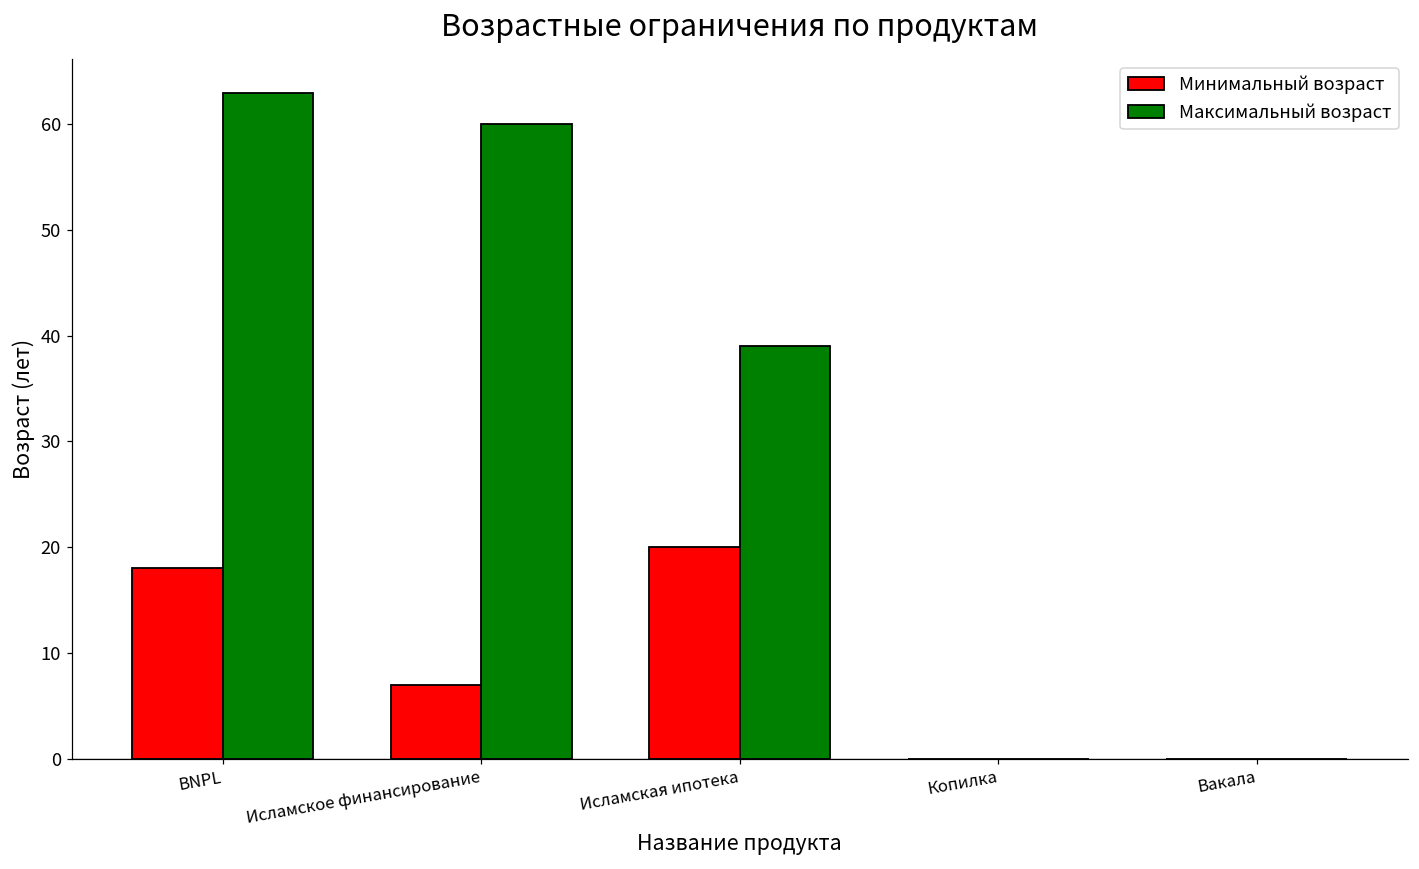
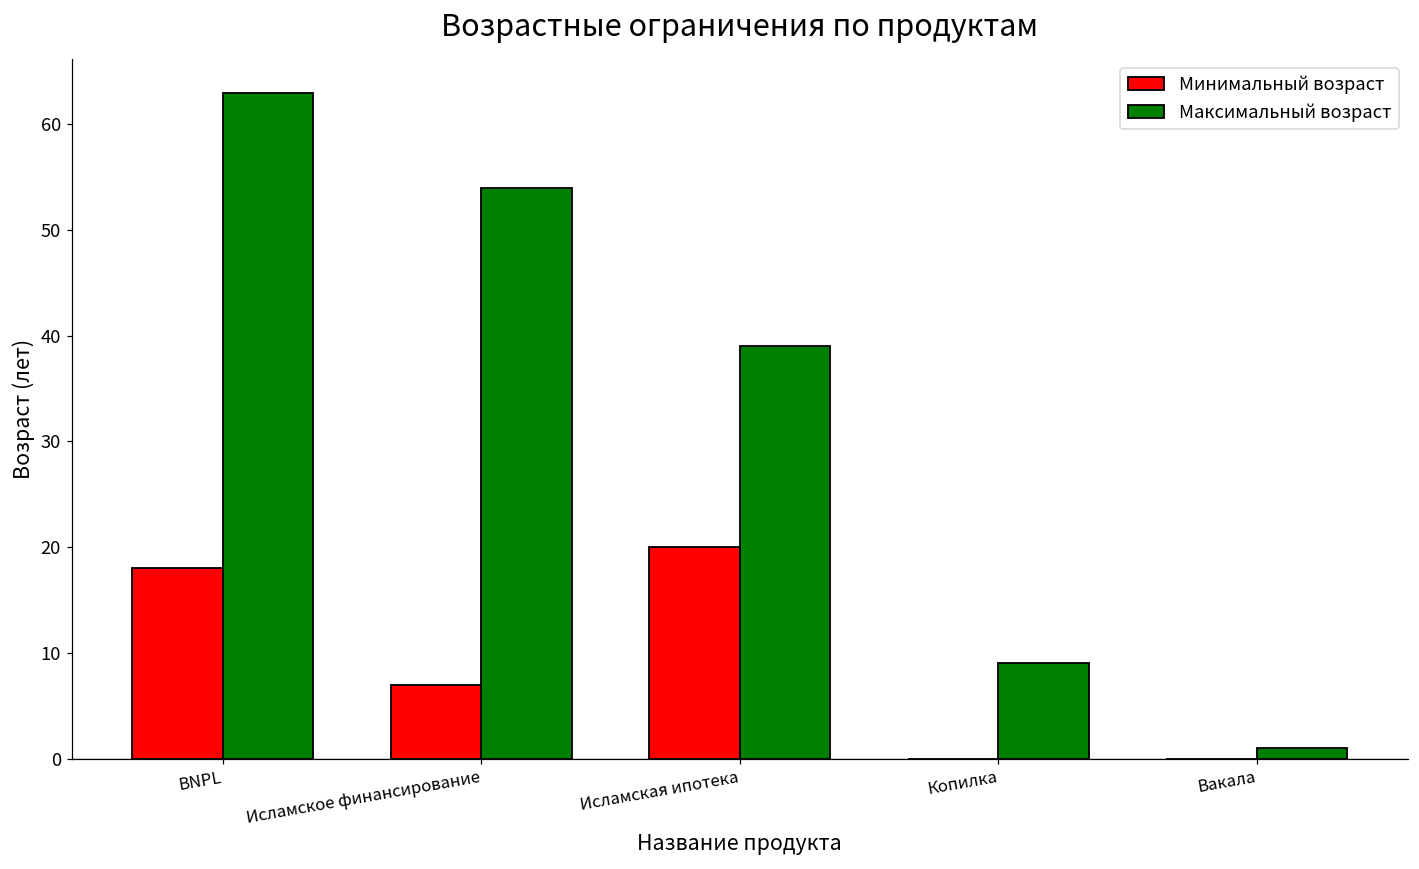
  {
    "Минимальный возраст": {
      "BNPL": 18,
      "Исламское финансирование": 7,
      "Исламская ипотека": 20,
      "Копилка": 0,
      "Вакала": 0
    },
    "Максимальный возраст": {
      "BNPL": 63,
-     "Исламское финансирование": 60,
+     "Исламское финансирование": 54,
      "Исламская ипотека": 39,
-     "Копилка": 0,
-     "Вакала": 0
+     "Копилка": 9,
+     "Вакала": 1
    }
  }
